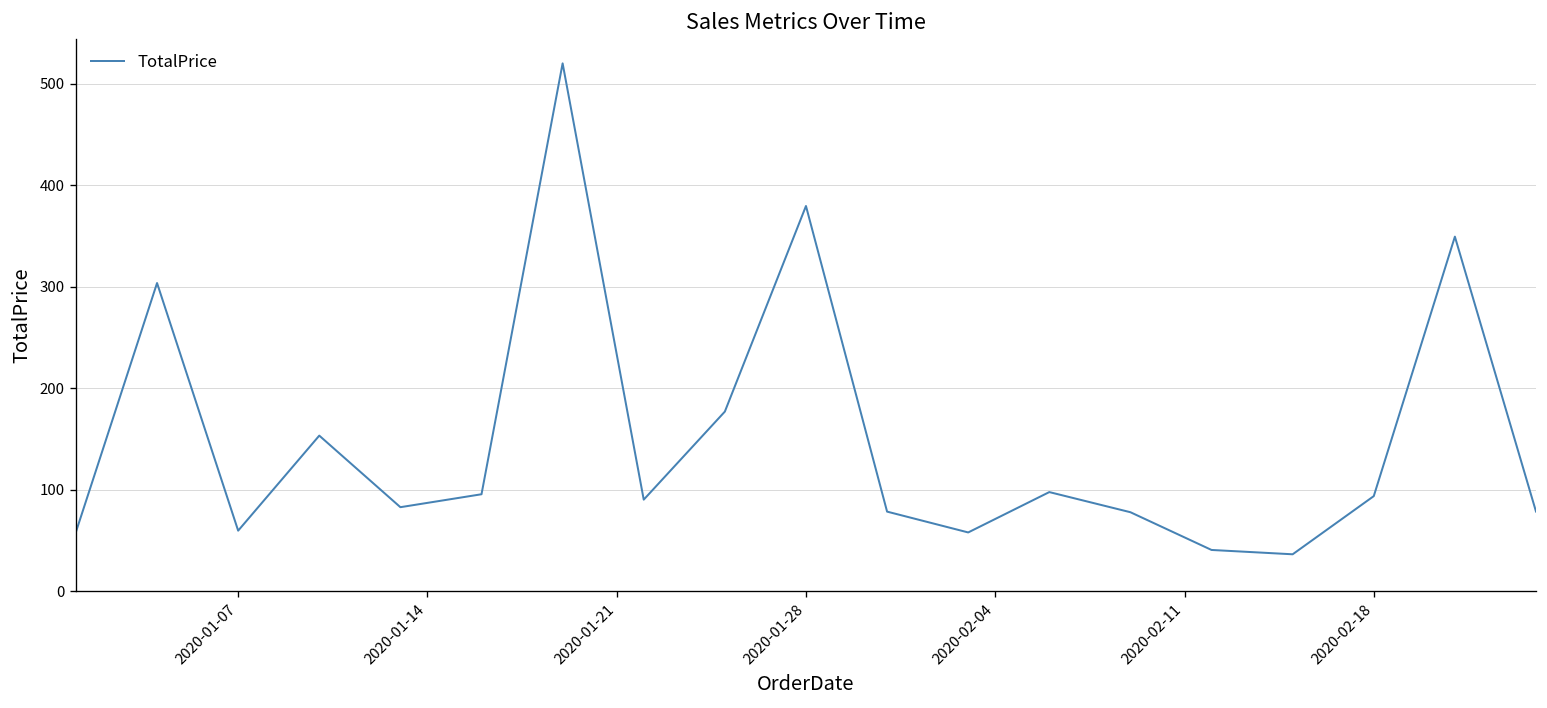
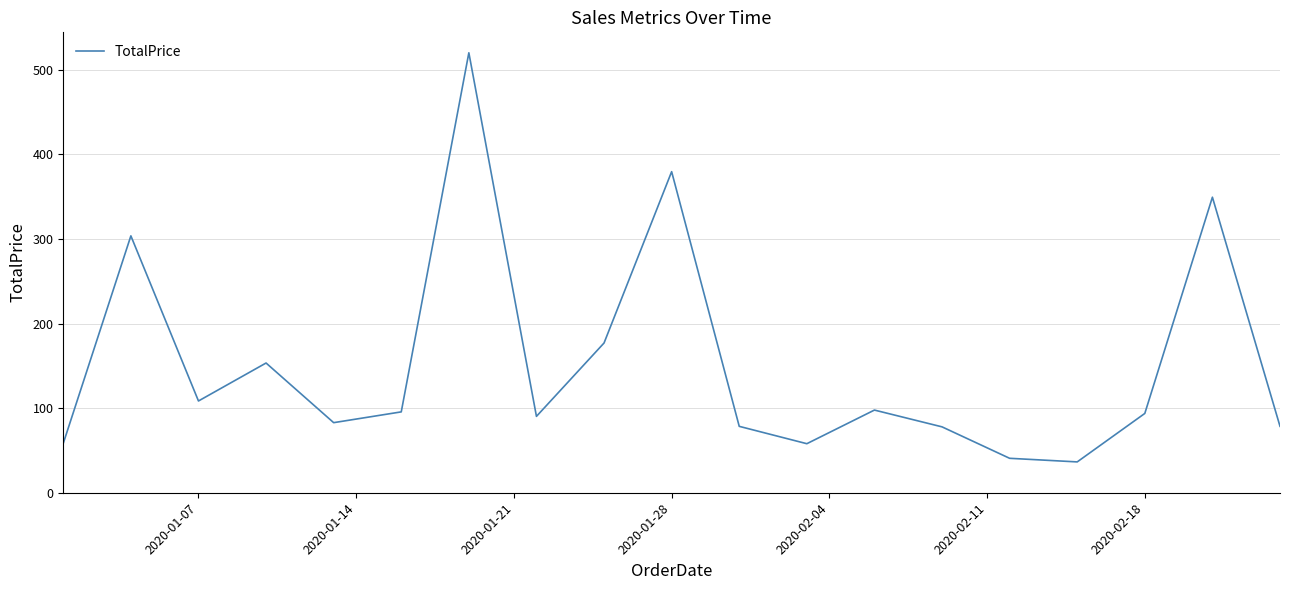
  {
-   "2020-01-07": 60,
+   "2020-01-07": 110,
    "2020-01-28": 380,
    "2020-02-18": 90
  }
